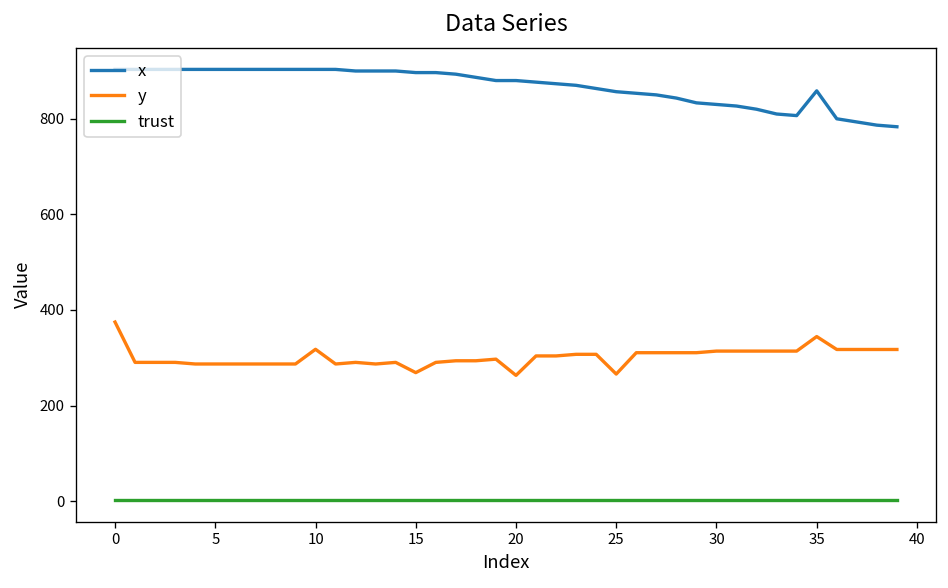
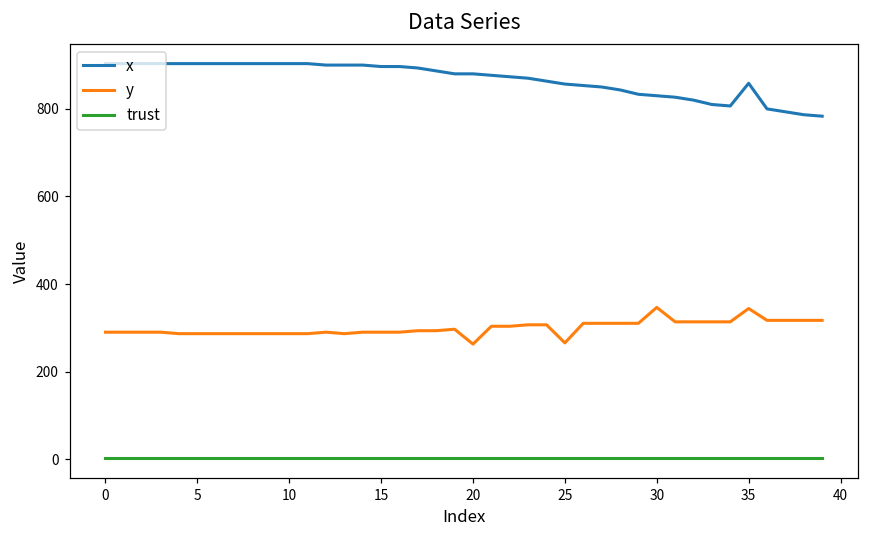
  {
    "x": {
      "5": 900,
      "10": 900,
      "15": 900,
      "20": 880,
      "25": 860,
      "30": 830,
      "35": 860
    },
    "y": {
-     "0": 370,
+     "0": 290,
      "5": 290,
-     "10": 320,
-     "15": 270,
+     "10": 290,
+     "15": 290,
      "20": 260,
      "25": 270,
-     "30": 310,
+     "30": 350,
      "35": 340
    },
    "trust": {
      "0": 0,
      "5": 0,
      "10": 0,
      "15": 0,
      "20": 0,
      "25": 0,
      "30": 0,
      "35": 0
    }
  }
